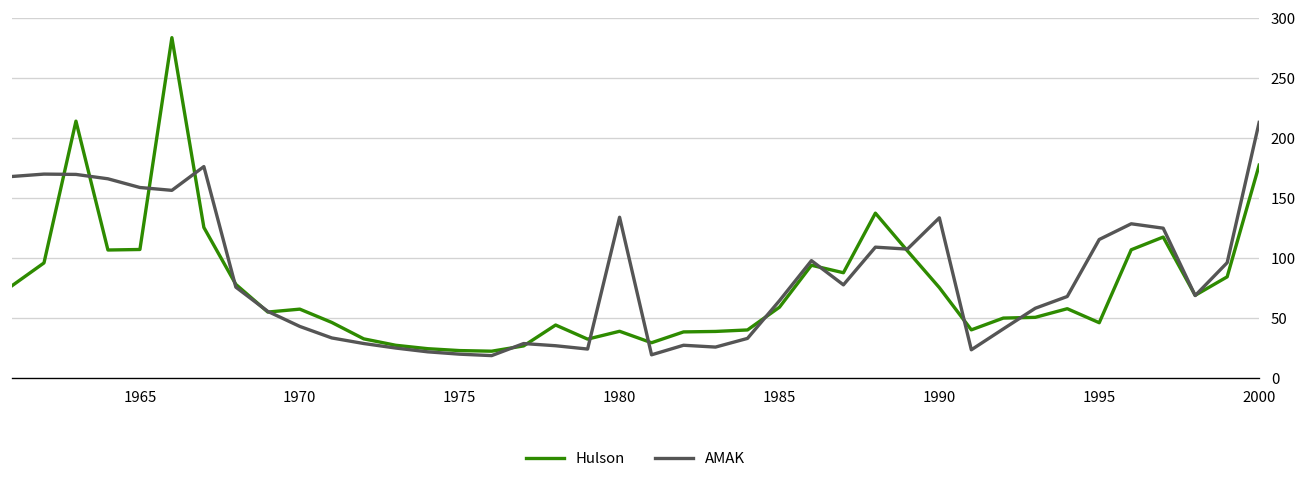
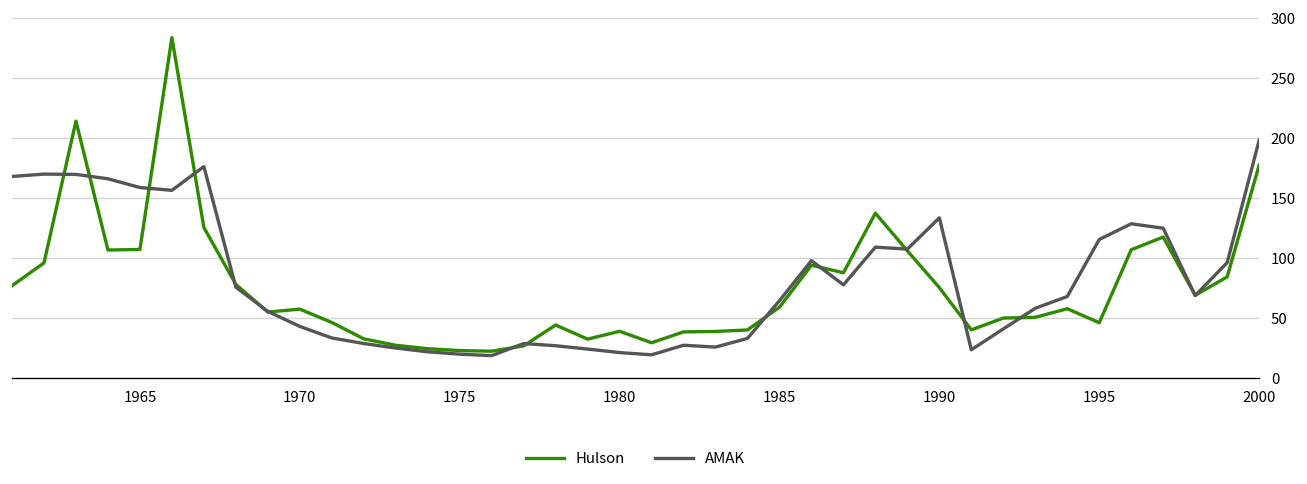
  {
    "Hulson": {
      "1965": 107,
      "1970": 58,
      "1975": 23,
      "1980": 39,
      "1985": 59,
      "1990": 76,
      "1995": 46,
      "2000": 177
    },
    "AMAK": {
      "1965": 159,
      "1970": 43,
      "1975": 20,
-     "1980": 134,
+     "1980": 22,
      "1985": 65,
      "1990": 134,
      "1995": 116,
-     "2000": 213
+     "2000": 198
    }
  }
